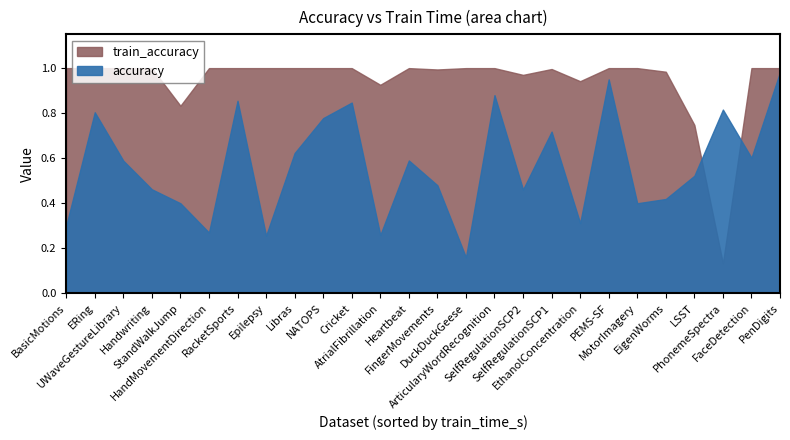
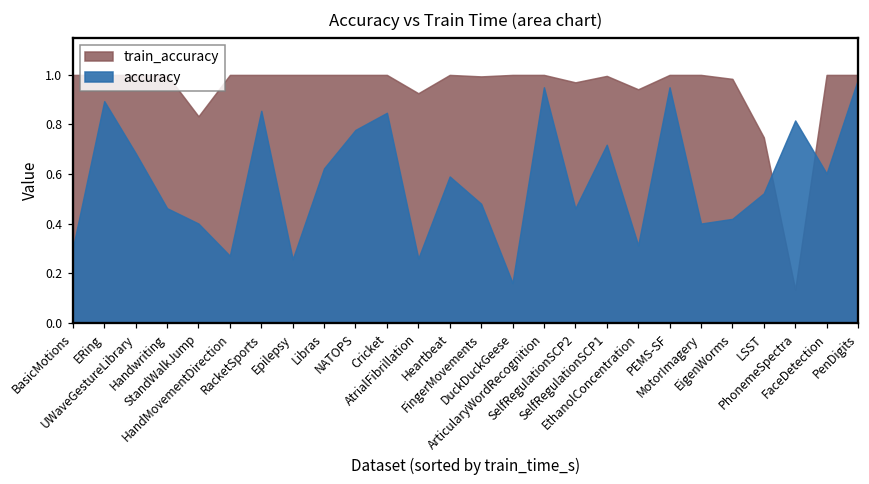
  {
    "train_accuracy": {
      "BasicMotions": 1.00,
      "StandWalkJump": 0.83,
      "HandMovementDirection": 1.00,
      "RacketSports": 1.00,
      "Epilepsy": 1.00,
      "Libras": 1.00,
      "NATOPS": 1.00,
      "Cricket": 1.00,
      "AtrialFibrillation": 0.93,
      "Heartbeat": 1.00,
      "FingerMovements": 0.99,
      "DuckDuckGeese": 1.00,
      "ArticularyWordRecognition": 1.00,
      "SelfRegulationSCP2": 0.97,
      "SelfRegulationSCP1": 1.00,
      "EthanolConcentration": 0.94,
      "PEMS-SF": 1.00,
      "MotorImagery": 1.00,
      "EigenWorms": 0.98,
      "LSST": 0.75,
      "PhonemeSpectra": 0.13,
      "FaceDetection": 1.00,
      "PenDigits": 1.00
    },
    "accuracy": {
      "BasicMotions": 0.30,
-     "ERing": 0.80,
-     "UWaveGestureLibrary": 0.59,
+     "ERing": 0.89,
+     "UWaveGestureLibrary": 0.68,
      "Handwriting": 0.46,
      "StandWalkJump": 0.40,
      "HandMovementDirection": 0.27,
      "RacketSports": 0.86,
      "Epilepsy": 0.26,
      "Libras": 0.62,
      "NATOPS": 0.78,
      "Cricket": 0.85,
      "AtrialFibrillation": 0.26,
      "Heartbeat": 0.59,
      "FingerMovements": 0.48,
      "DuckDuckGeese": 0.16,
-     "ArticularyWordRecognition": 0.88,
+     "ArticularyWordRecognition": 0.95,
      "SelfRegulationSCP2": 0.46,
      "SelfRegulationSCP1": 0.72,
      "EthanolConcentration": 0.31,
      "PEMS-SF": 0.95,
      "MotorImagery": 0.40,
      "EigenWorms": 0.42,
      "LSST": 0.52,
      "PhonemeSpectra": 0.82,
      "FaceDetection": 0.60,
      "PenDigits": 0.98
    }
  }
